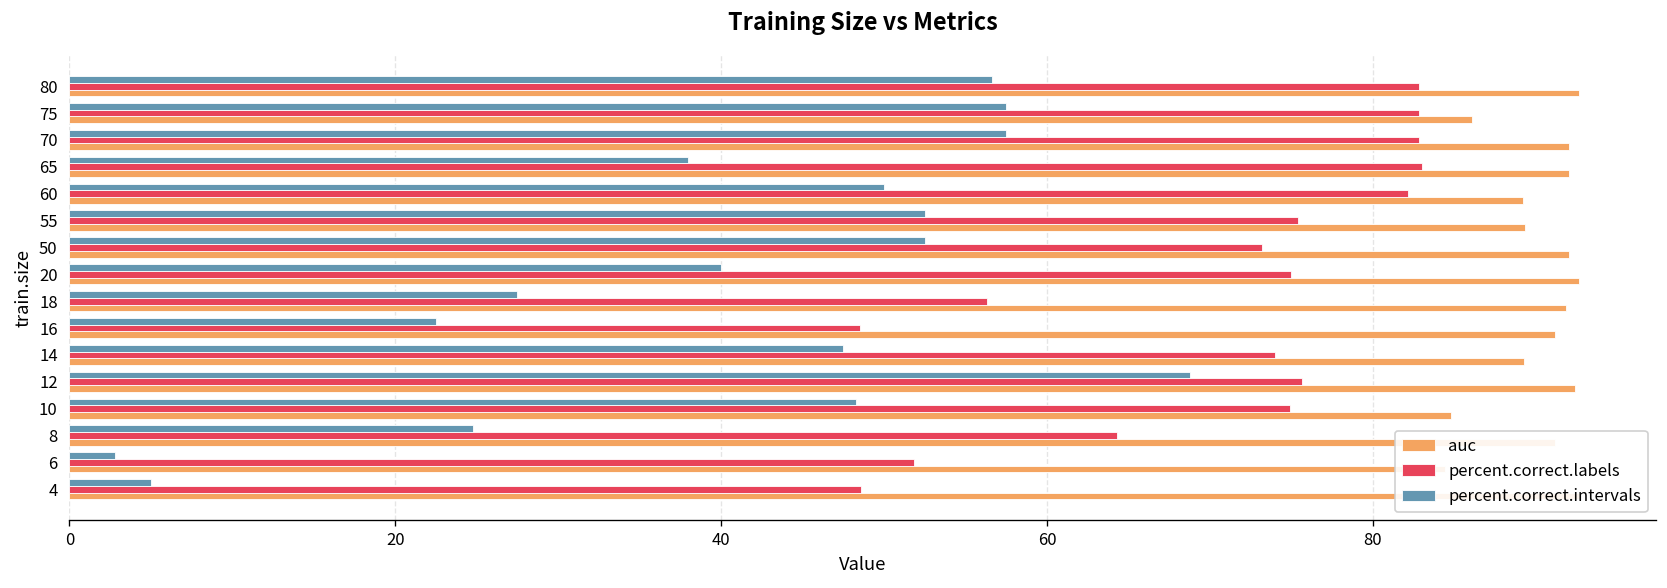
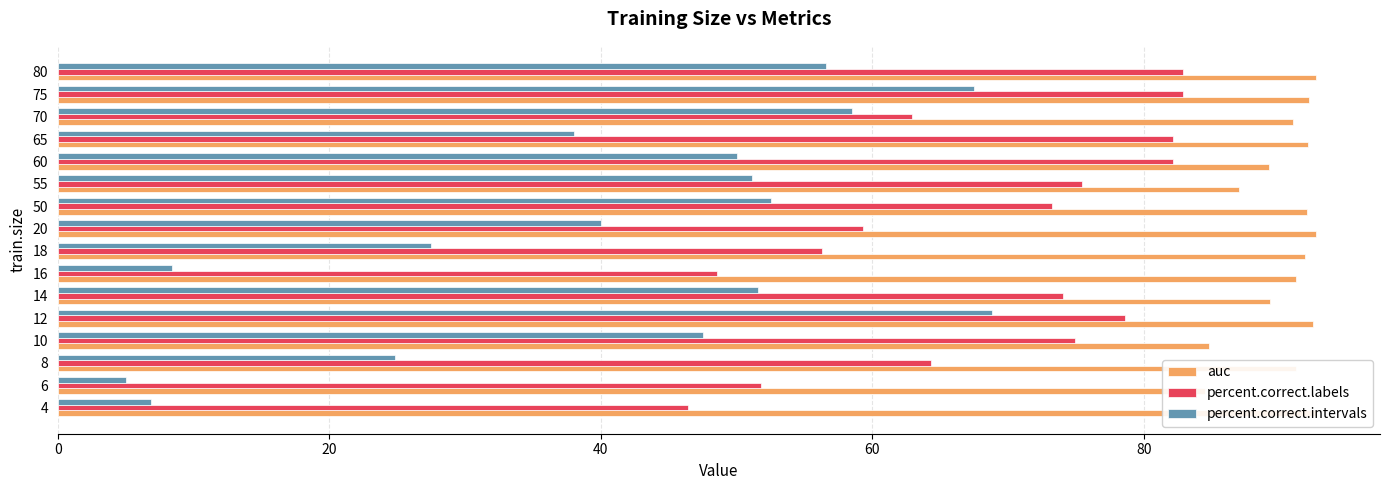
  {
    "auc": {
      "80": 92.7,
-     "75": 86.1,
-     "70": 92.0,
+     "75": 92.1,
+     "70": 91.0,
      "65": 92.1,
      "60": 89.2,
-     "55": 89.3,
+     "55": 87.0,
      "50": 92.0,
      "20": 92.6,
      "18": 91.9,
      "16": 91.2,
      "14": 89.3,
      "12": 92.4,
      "10": 84.8
    },
    "percent.correct.labels": {
      "80": 82.9,
      "75": 82.9,
-     "70": 82.9,
-     "65": 83.0,
+     "70": 62.9,
+     "65": 82.1,
      "60": 82.1,
      "55": 75.4,
      "50": 73.2,
-     "20": 75.0,
+     "20": 59.3,
      "18": 56.3,
      "16": 48.5,
      "14": 74.0,
-     "12": 75.7,
+     "12": 78.6,
      "10": 74.9,
      "8": 64.3,
      "6": 51.8,
-     "4": 48.6
+     "4": 46.4
    },
    "percent.correct.intervals": {
      "80": 56.6,
-     "75": 57.5,
-     "70": 57.5,
+     "75": 67.5,
+     "70": 58.5,
      "65": 38.0,
      "60": 50.0,
-     "55": 52.5,
+     "55": 51.1,
      "50": 52.5,
      "20": 40.0,
      "18": 27.5,
-     "16": 22.5,
-     "14": 47.5,
+     "16": 8.4,
+     "14": 51.6,
      "12": 68.8,
-     "10": 48.3,
+     "10": 47.5,
      "8": 24.8,
-     "6": 2.8,
-     "4": 5.0
+     "6": 5.0,
+     "4": 6.9
    }
  }
